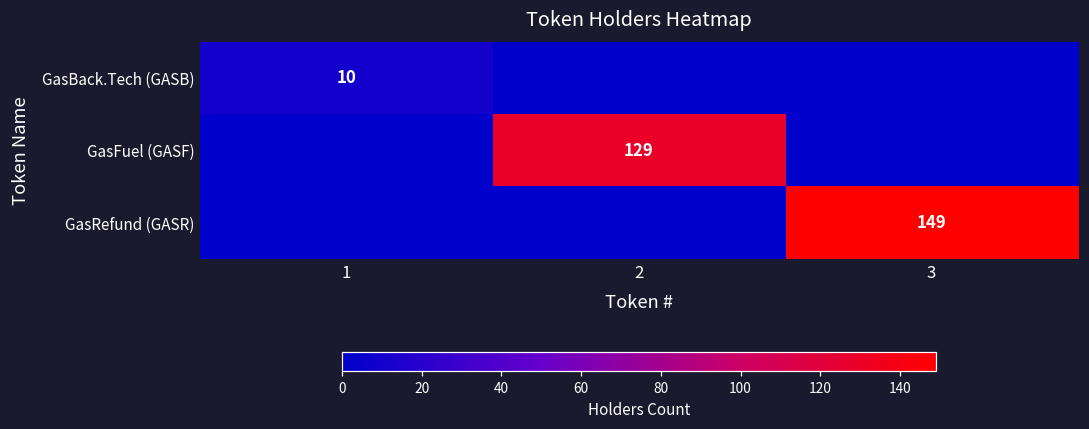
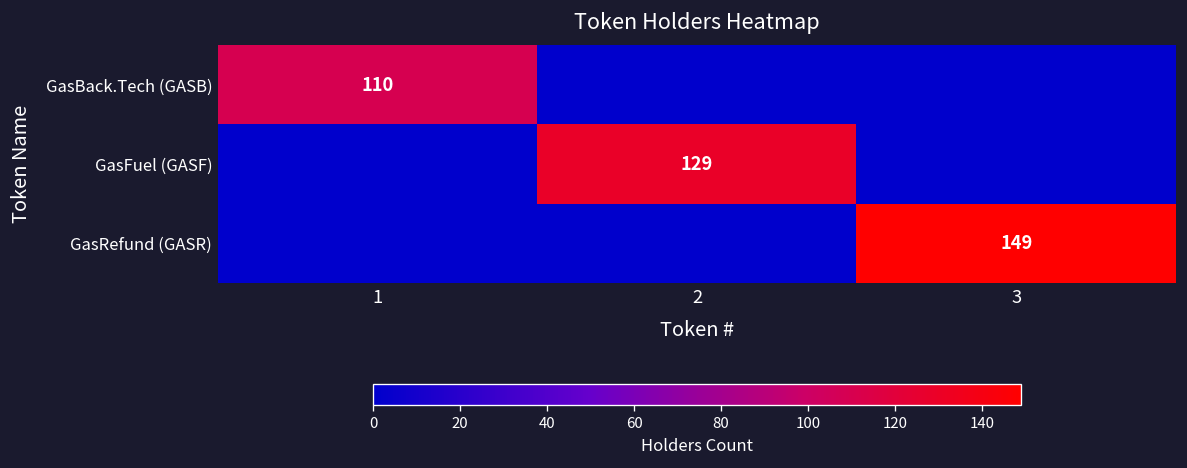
  {
    "GasBack.Tech (GASB)": {
-     "1": 10
+     "1": 110
    },
    "GasFuel (GASF)": {
      "2": 129
    },
    "GasRefund (GASR)": {
      "3": 149
    }
  }
